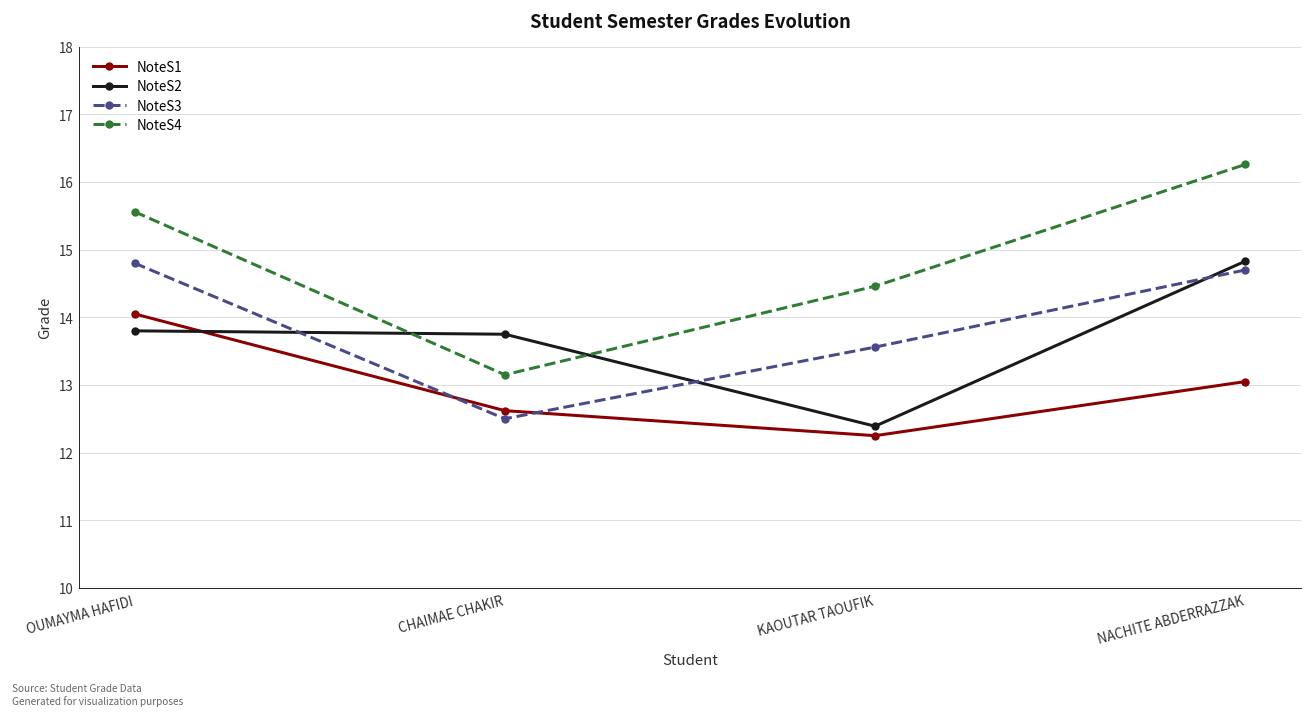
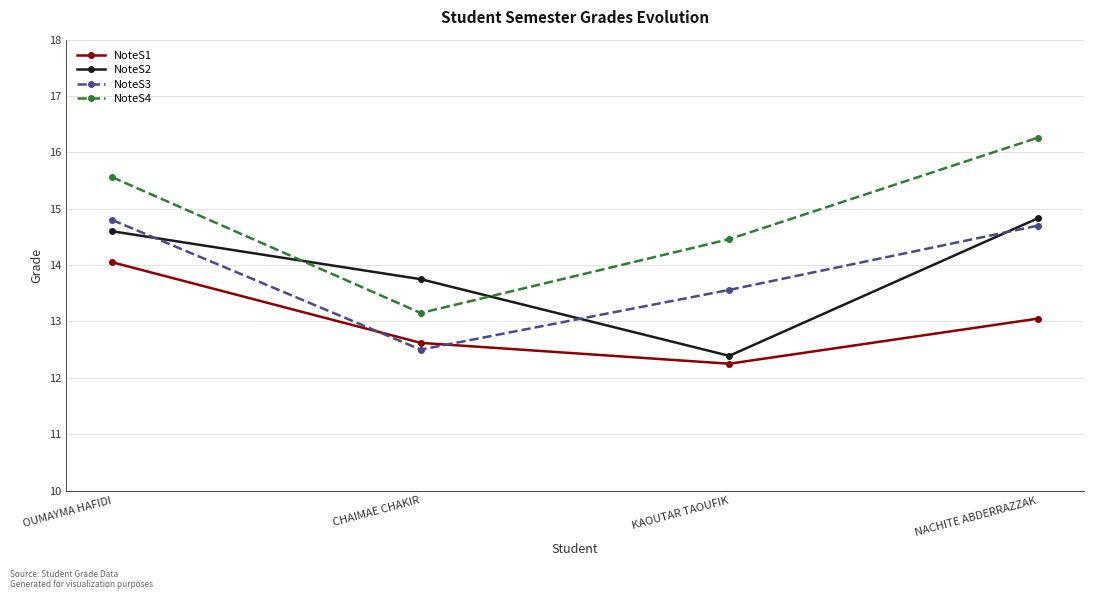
  {
    "NoteS1": {
      "OUMAYMA HAFIDI": 14.1,
      "CHAIMAE CHAKIR": 12.6,
      "KAOUTAR TAOUFIK": 12.3,
      "NACHITE ABDERRAZZAK": 13.1
    },
    "NoteS2": {
-     "OUMAYMA HAFIDI": 13.8,
+     "OUMAYMA HAFIDI": 14.6,
      "CHAIMAE CHAKIR": 13.8,
      "KAOUTAR TAOUFIK": 12.4,
      "NACHITE ABDERRAZZAK": 14.8
    },
    "NoteS3": {
      "OUMAYMA HAFIDI": 14.8,
      "CHAIMAE CHAKIR": 12.5,
      "KAOUTAR TAOUFIK": 13.6,
      "NACHITE ABDERRAZZAK": 14.7
    },
    "NoteS4": {
      "OUMAYMA HAFIDI": 15.6,
      "CHAIMAE CHAKIR": 13.2,
      "KAOUTAR TAOUFIK": 14.5,
      "NACHITE ABDERRAZZAK": 16.3
    }
  }
